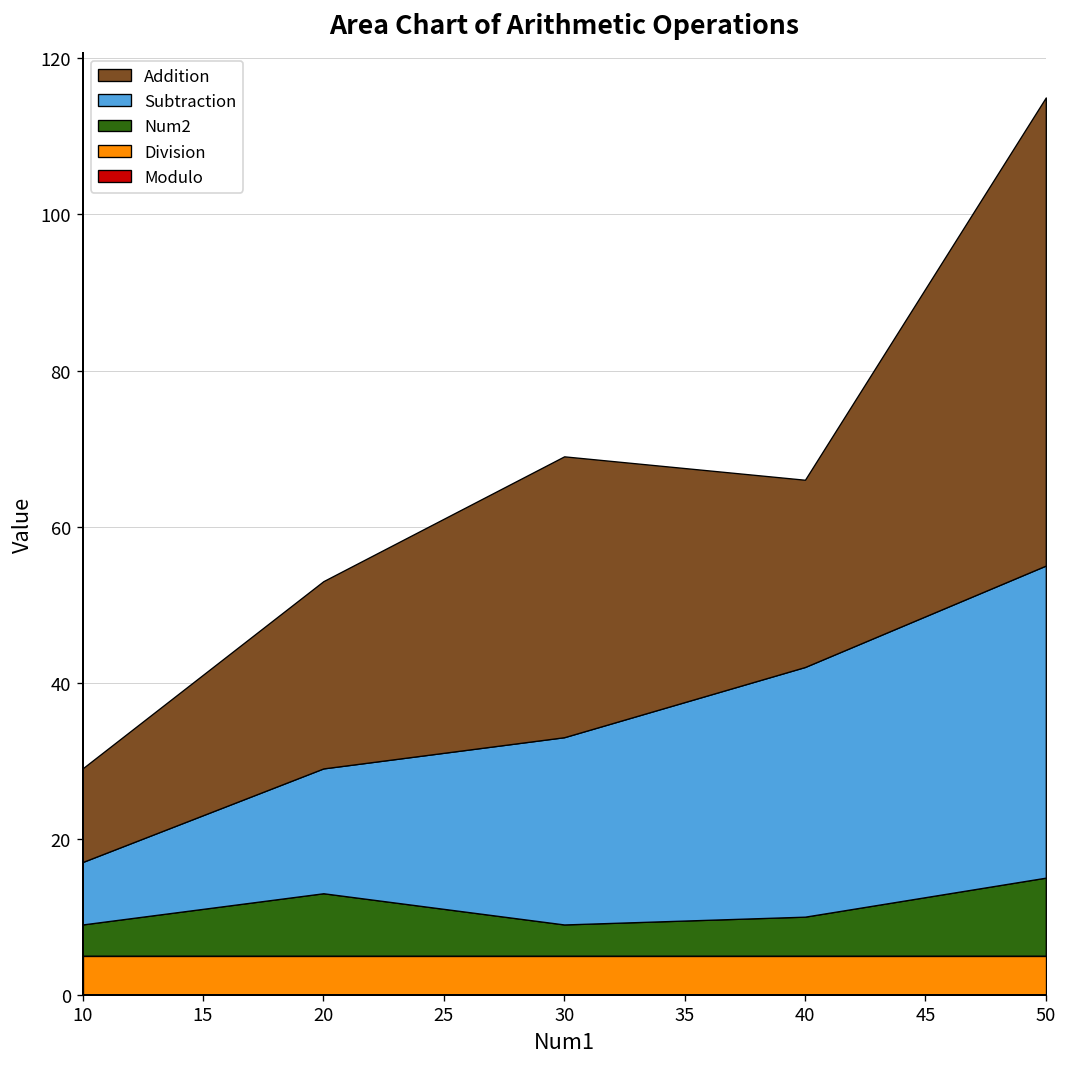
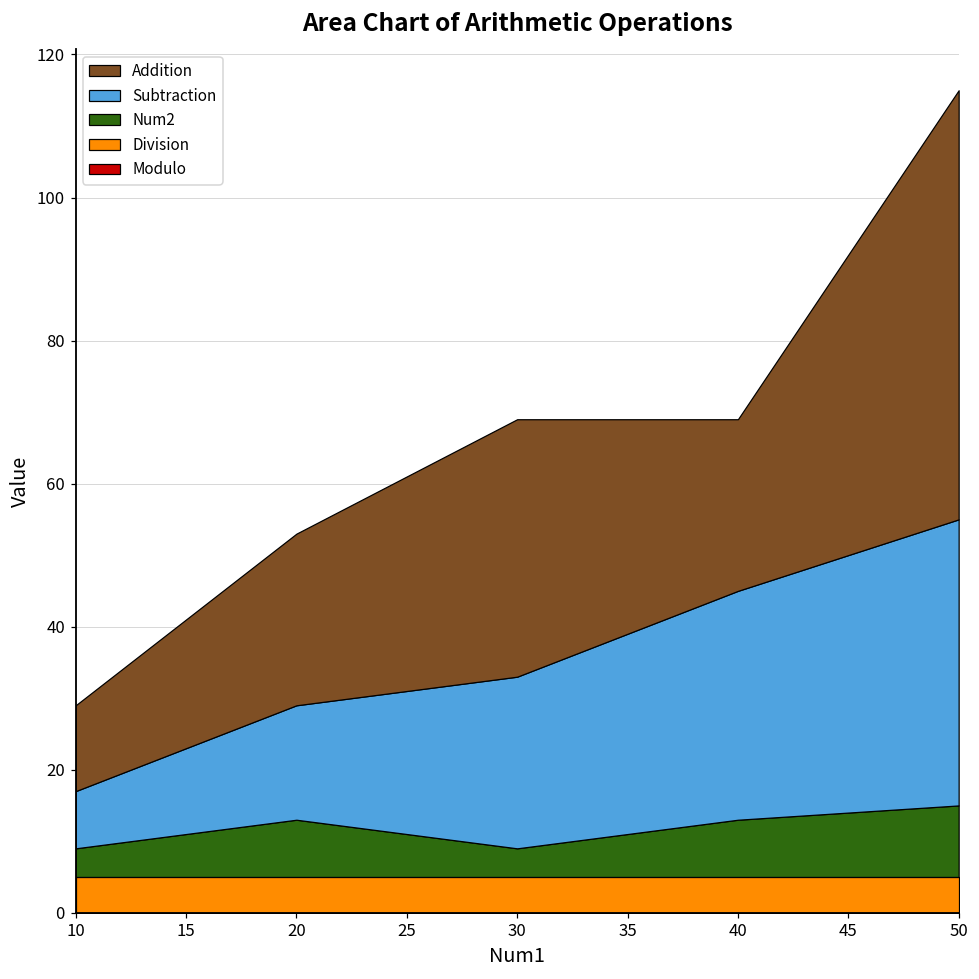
  {
    "Num2": {
-     "40": 5
+     "40": 8
    },
    "Addition": {
      "10": 12,
      "20": 24,
      "30": 36,
      "40": 24,
      "50": 60
    }
  }
